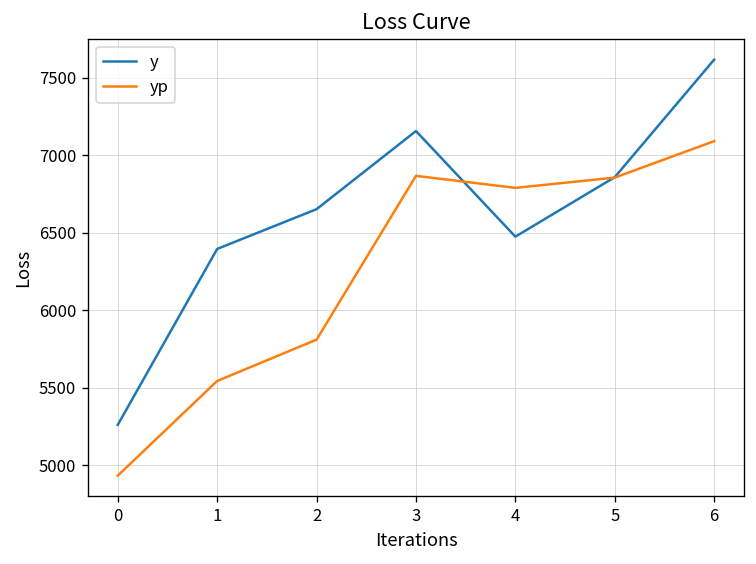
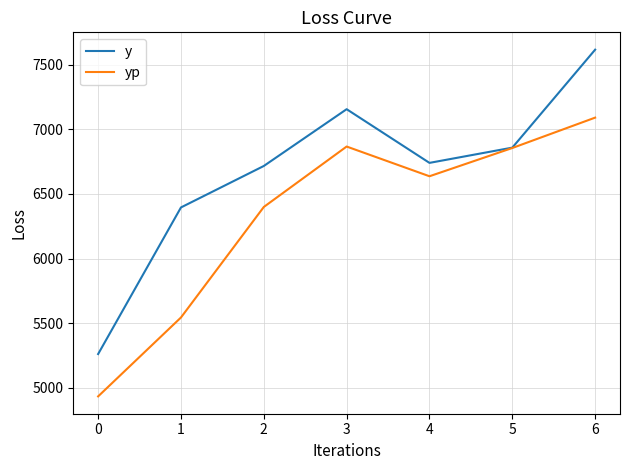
  {
    "y": {
      "0": 5260,
      "1": 6400,
-     "2": 6650,
+     "2": 6720,
      "3": 7160,
-     "4": 6470,
+     "4": 6740,
      "6": 7620
    },
    "yp": {
      "0": 4930,
      "1": 5540,
-     "2": 5810,
+     "2": 6400,
      "3": 6870,
-     "4": 6790,
+     "4": 6640,
      "6": 7090
    }
  }
